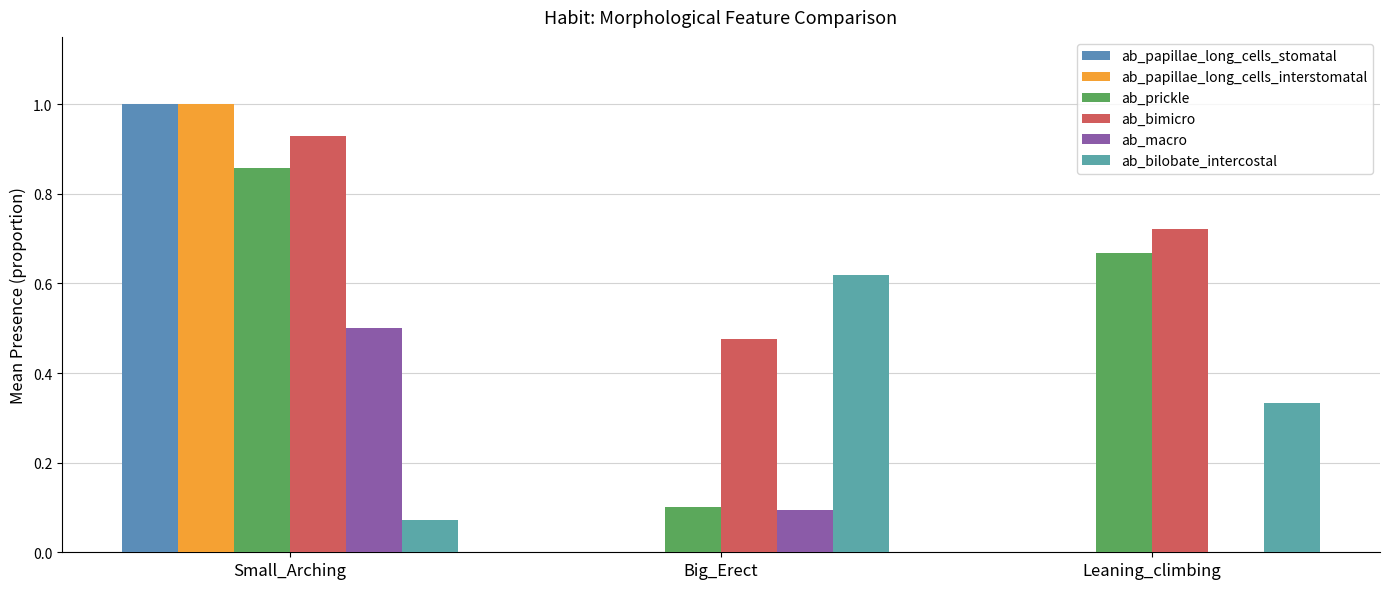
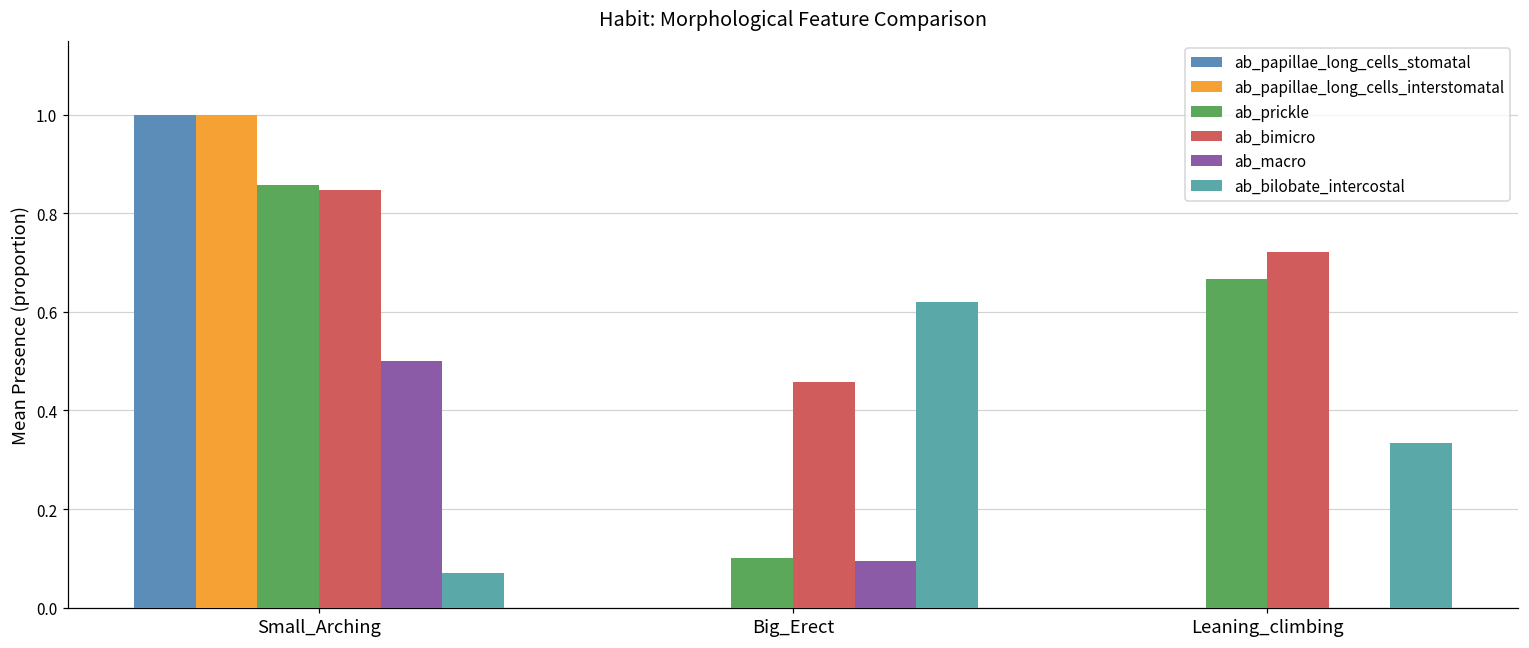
  {
    "ab_papillae_long_cells_interstomatal": {
      "Small_Arching": 1.00,
      "Big_Erect": 0.00,
      "Leaning_climbing": 0.00
    },
    "ab_prickle": {
      "Small_Arching": 0.86,
      "Big_Erect": 0.10,
      "Leaning_climbing": 0.67
    },
    "ab_bimicro": {
-     "Small_Arching": 0.93,
-     "Big_Erect": 0.48,
+     "Small_Arching": 0.85,
+     "Big_Erect": 0.46,
      "Leaning_climbing": 0.72
    },
    "ab_macro": {
      "Small_Arching": 0.50,
      "Big_Erect": 0.10,
      "Leaning_climbing": 0.00
    }
  }
